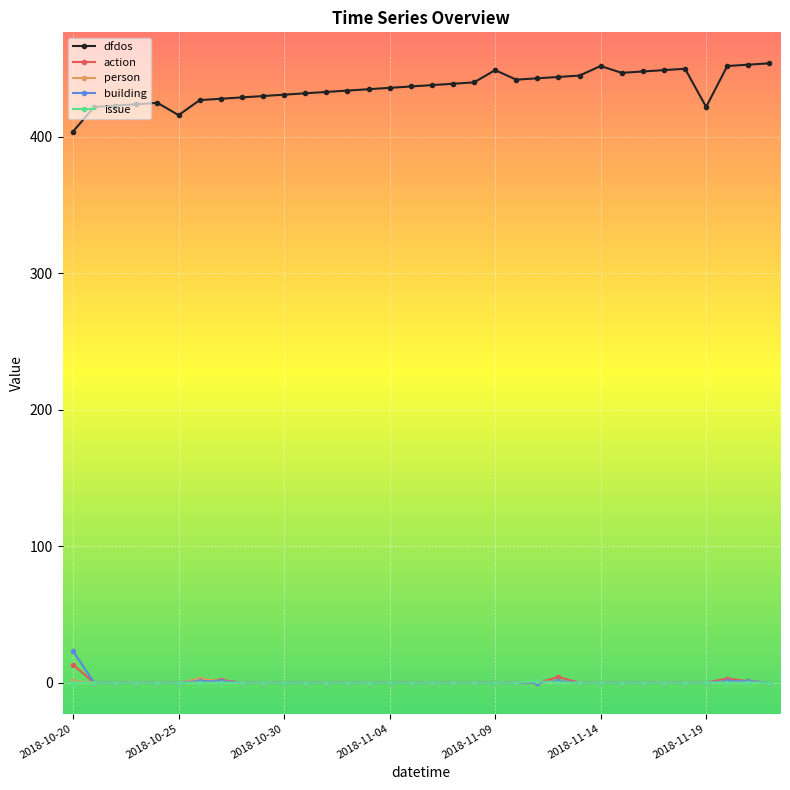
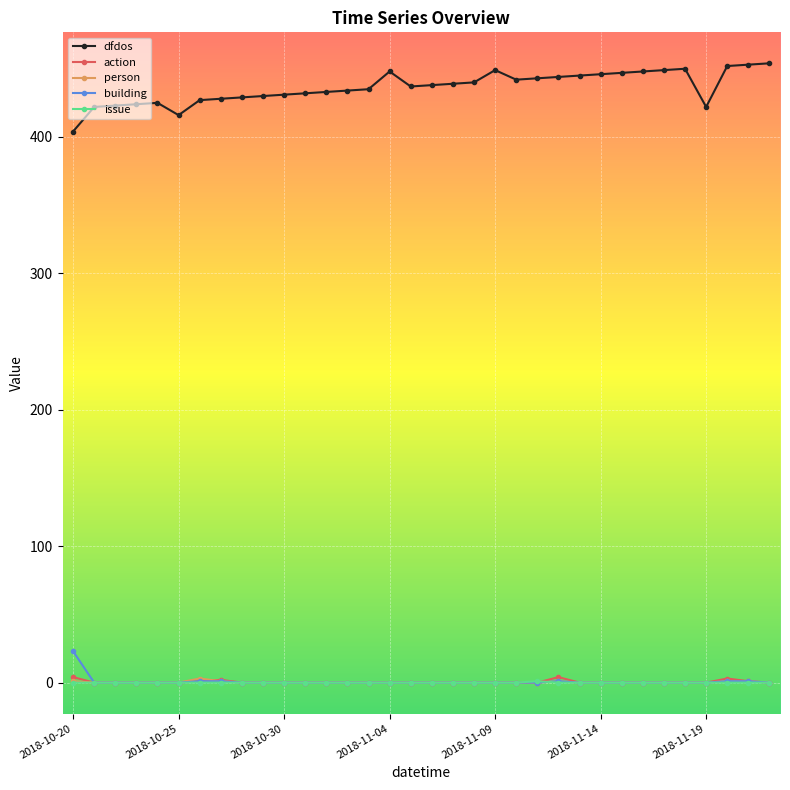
  {
    "dfdos": {
      "2018-10-20": 404,
      "2018-10-25": 416,
      "2018-10-30": 431,
-     "2018-11-04": 436,
+     "2018-11-04": 448,
      "2018-11-09": 449,
-     "2018-11-14": 452,
+     "2018-11-14": 446,
      "2018-11-19": 422
    },
    "action": {
-     "2018-10-20": 13
+     "2018-10-20": 4
    },
    "building": {
      "2018-10-20": 23
    }
  }
